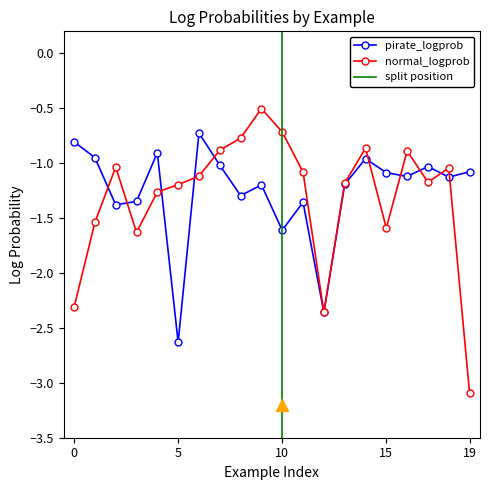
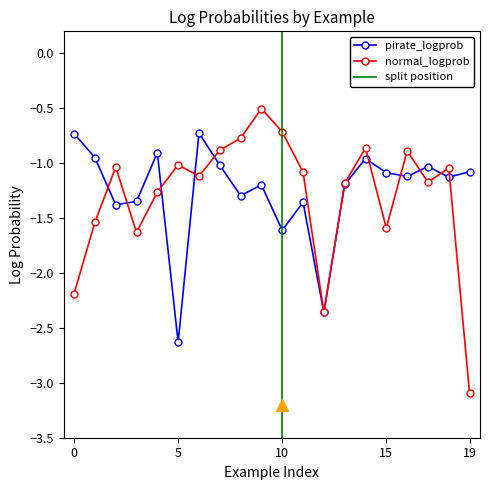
  {
    "pirate_logprob": {
-     "0": -0.81,
+     "0": -0.73,
      "5": -2.63,
      "10": -1.61,
      "15": -1.09,
      "19": -1.08
    },
    "normal_logprob": {
-     "0": -2.31,
-     "5": -1.20,
+     "0": -2.19,
+     "5": -1.02,
      "10": -0.72,
      "15": -1.59,
      "19": -3.10
    }
  }
